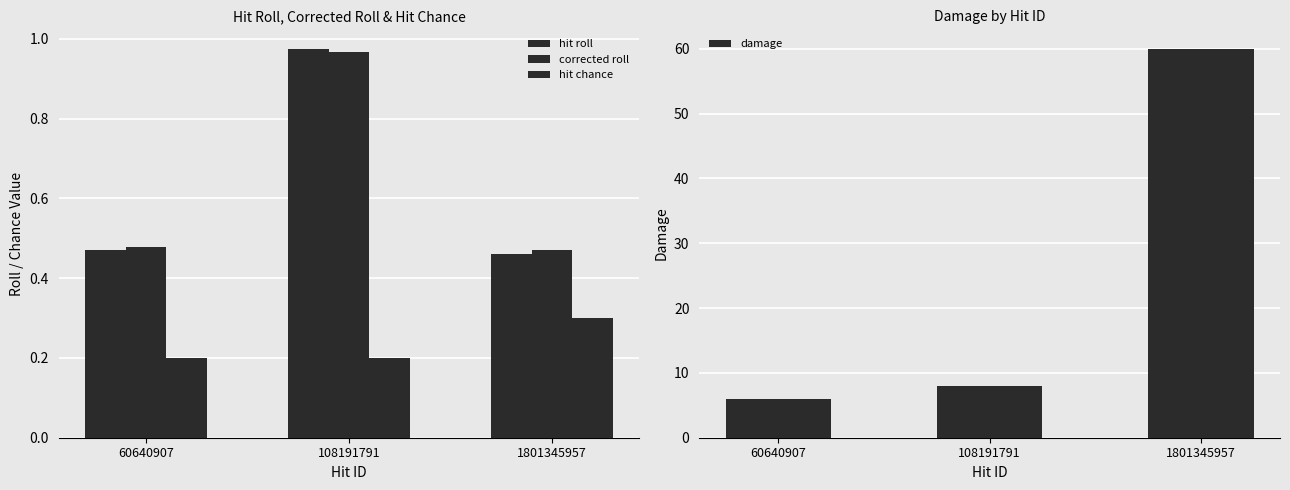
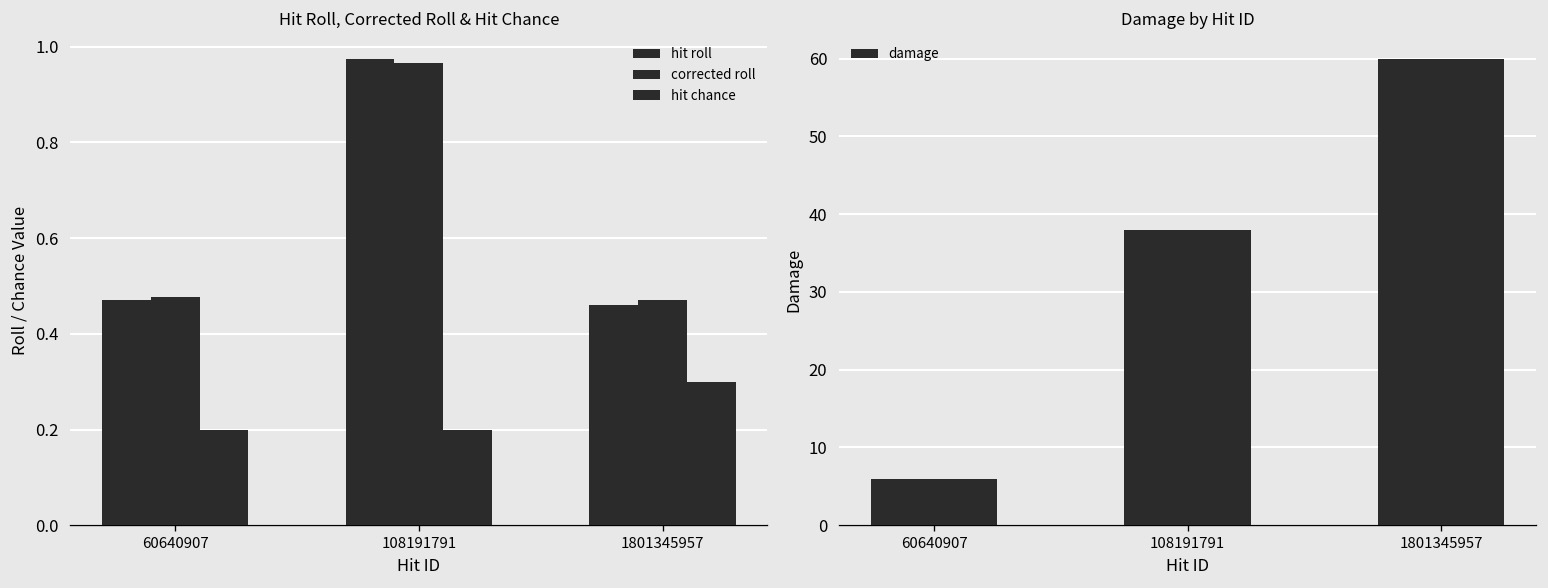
  {
    "Damage by Hit ID": {
      "60640907": 6,
-     "108191791": 8,
+     "108191791": 38,
      "1801345957": 60
    }
  }
